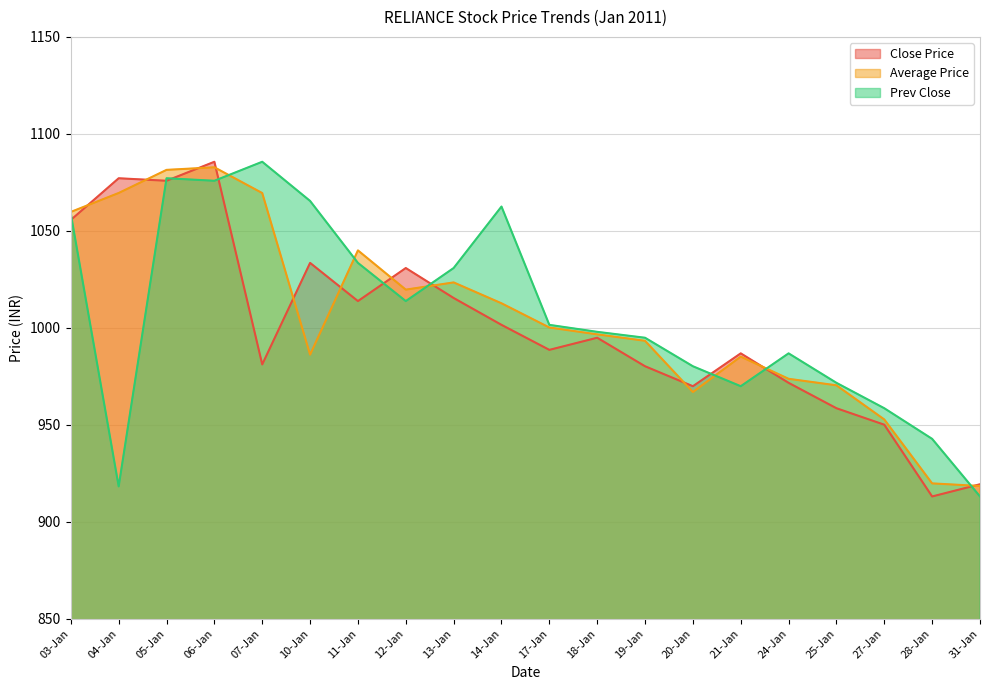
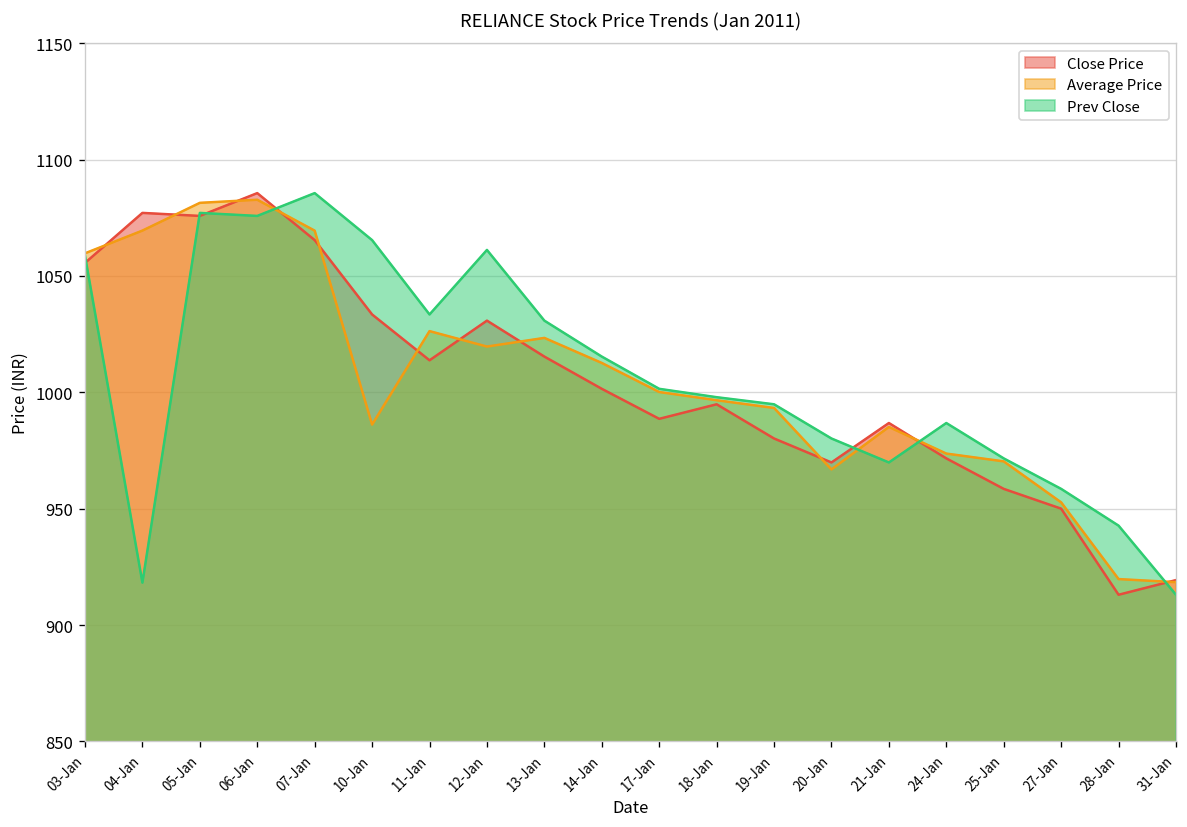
  {
    "Close Price": {
      "03-Jan": 1056,
      "04-Jan": 1077,
      "06-Jan": 1086,
-     "07-Jan": 981,
+     "07-Jan": 1065,
      "10-Jan": 1033,
      "11-Jan": 1014,
      "12-Jan": 1031,
      "13-Jan": 1015,
      "14-Jan": 1002,
      "17-Jan": 989,
      "18-Jan": 995,
      "19-Jan": 980,
      "20-Jan": 970,
      "21-Jan": 987,
      "24-Jan": 972,
      "25-Jan": 959,
      "27-Jan": 950,
      "28-Jan": 913
    },
    "Average Price": {
      "04-Jan": 1070,
      "05-Jan": 1081,
      "06-Jan": 1083,
      "07-Jan": 1069,
      "10-Jan": 986,
-     "11-Jan": 1040,
+     "11-Jan": 1026,
      "12-Jan": 1020,
      "13-Jan": 1023,
      "14-Jan": 1013,
      "17-Jan": 1000,
      "18-Jan": 997,
      "19-Jan": 993,
      "20-Jan": 967,
      "21-Jan": 985,
      "24-Jan": 974,
      "27-Jan": 953,
      "28-Jan": 920
    },
    "Prev Close": {
      "04-Jan": 918,
      "06-Jan": 1076,
      "07-Jan": 1086,
      "10-Jan": 1065,
      "11-Jan": 1033,
-     "12-Jan": 1014,
+     "12-Jan": 1061,
      "13-Jan": 1031,
-     "14-Jan": 1063,
+     "14-Jan": 1015,
      "17-Jan": 1002,
      "18-Jan": 998,
      "19-Jan": 995,
      "20-Jan": 980,
      "21-Jan": 970,
      "24-Jan": 987,
      "27-Jan": 959,
      "28-Jan": 943,
      "31-Jan": 913
    }
  }
